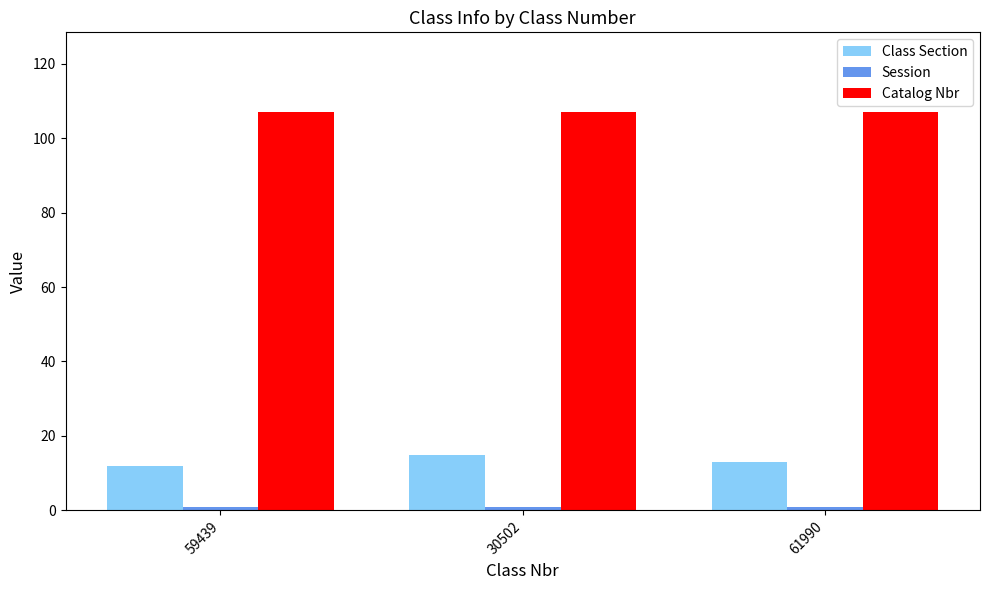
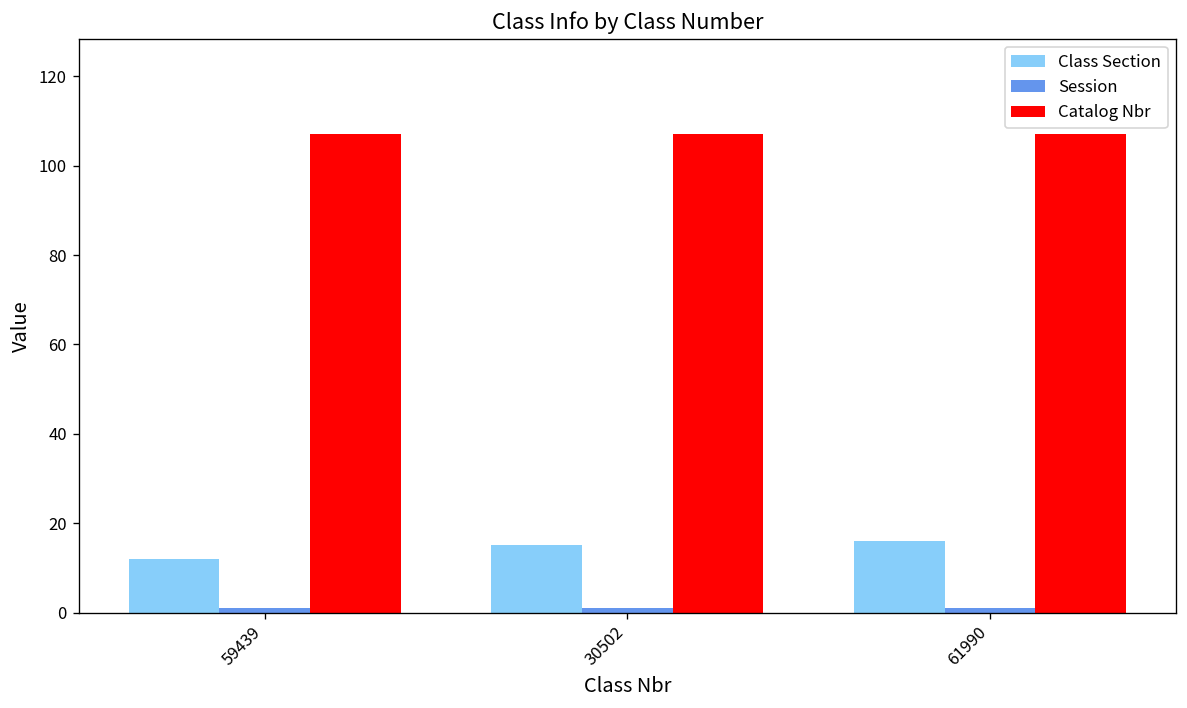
  {
    "Class Section": {
      "59439": 12,
      "30502": 15,
-     "61990": 13
+     "61990": 16
    },
    "Session": {
      "59439": 1,
      "30502": 1,
      "61990": 1
    },
    "Catalog Nbr": {
      "59439": 107,
      "30502": 107,
      "61990": 107
    }
  }
